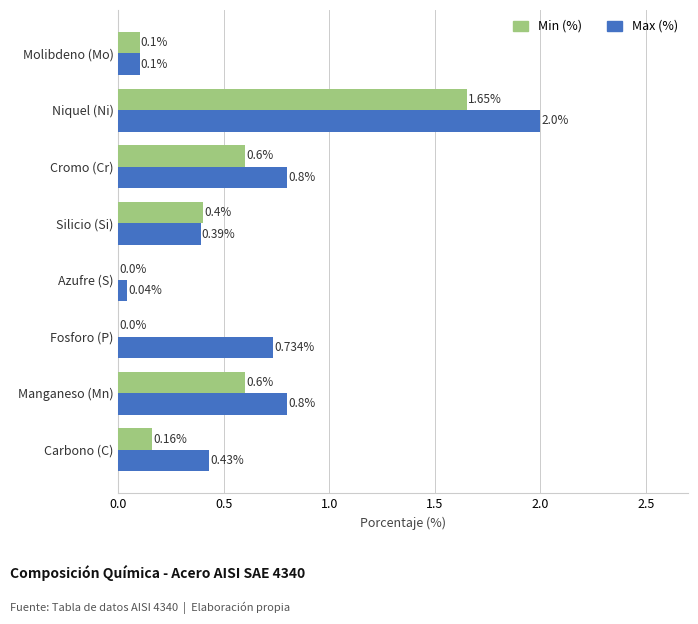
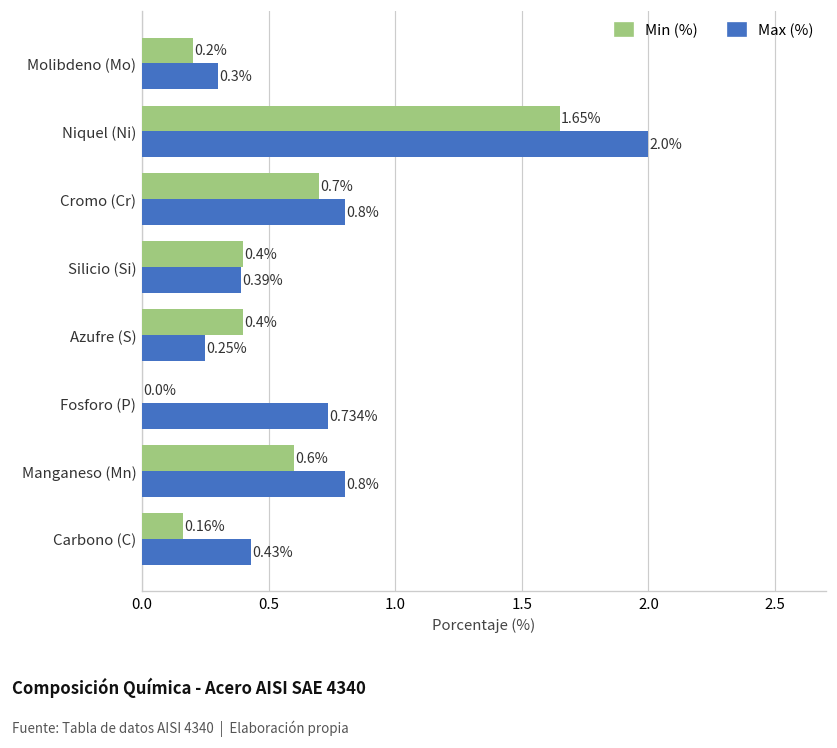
  {
    "Min (%)": {
-     "Molibdeno (Mo)": "0.1%",
+     "Molibdeno (Mo)": "0.2%",
      "Niquel (Ni)": "1.65%",
-     "Cromo (Cr)": "0.6%",
+     "Cromo (Cr)": "0.7%",
      "Silicio (Si)": "0.4%",
-     "Azufre (S)": "0.0%",
+     "Azufre (S)": "0.4%",
      "Fosforo (P)": "0.0%",
      "Manganeso (Mn)": "0.6%",
      "Carbono (C)": "0.16%"
    },
    "Max (%)": {
-     "Molibdeno (Mo)": "0.1%",
+     "Molibdeno (Mo)": "0.3%",
      "Niquel (Ni)": "2.0%",
      "Cromo (Cr)": "0.8%",
      "Silicio (Si)": "0.39%",
-     "Azufre (S)": "0.04%",
+     "Azufre (S)": "0.25%",
      "Fosforo (P)": "0.734%",
      "Manganeso (Mn)": "0.8%",
      "Carbono (C)": "0.43%"
    }
  }
